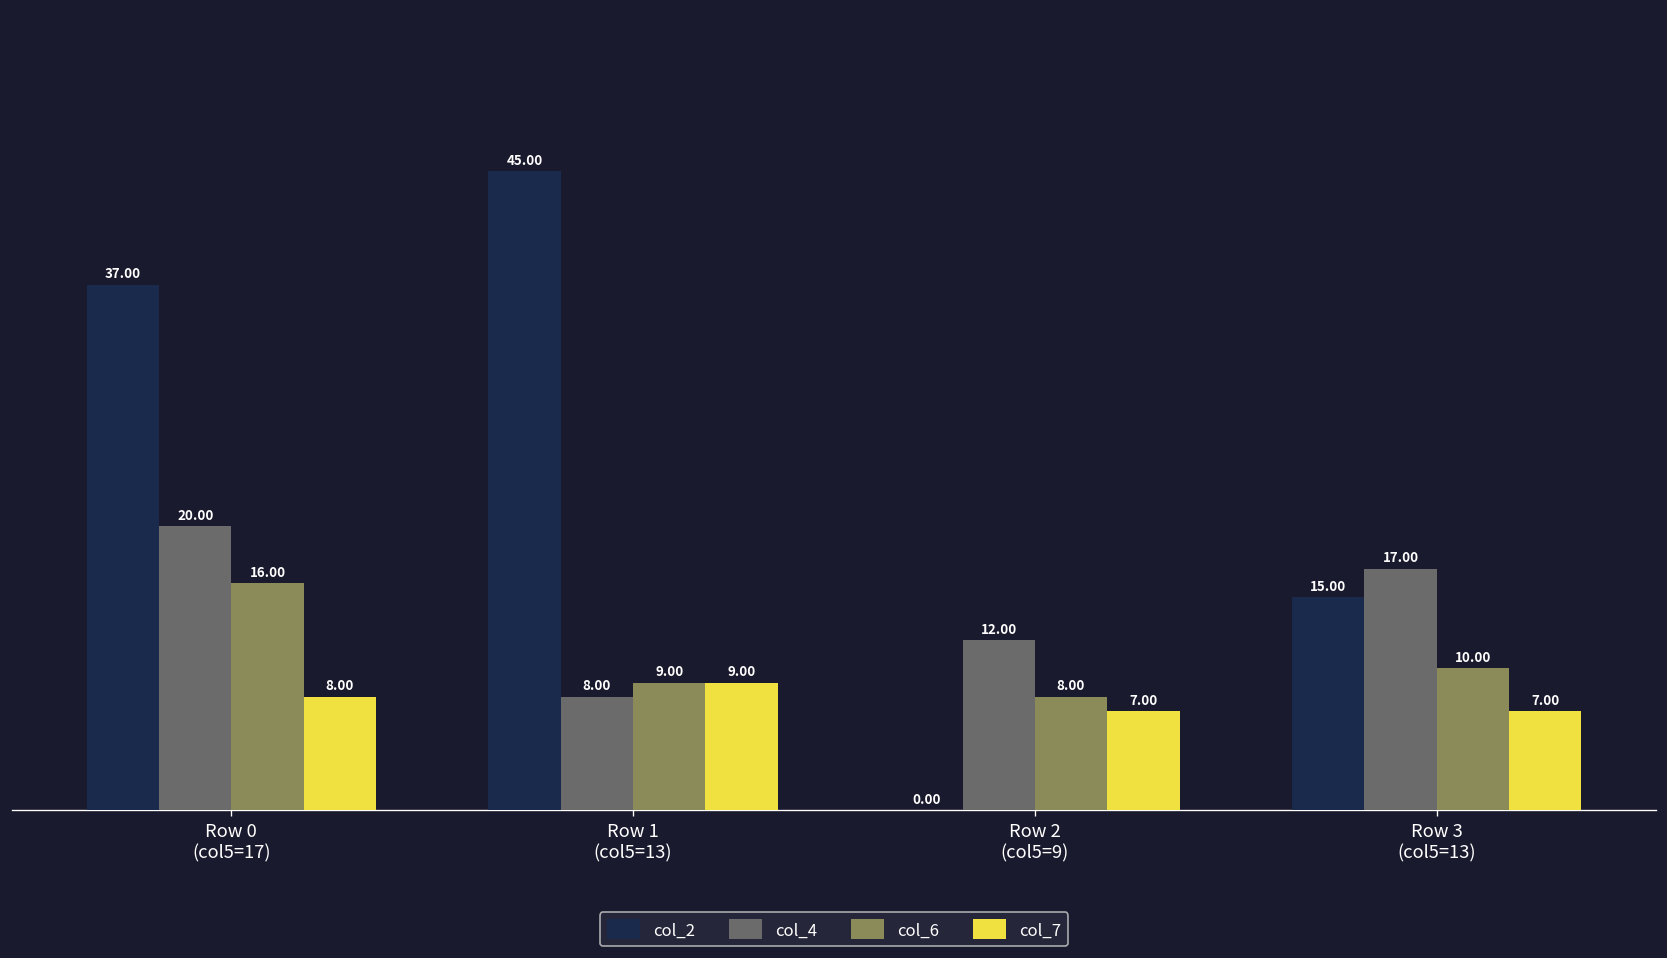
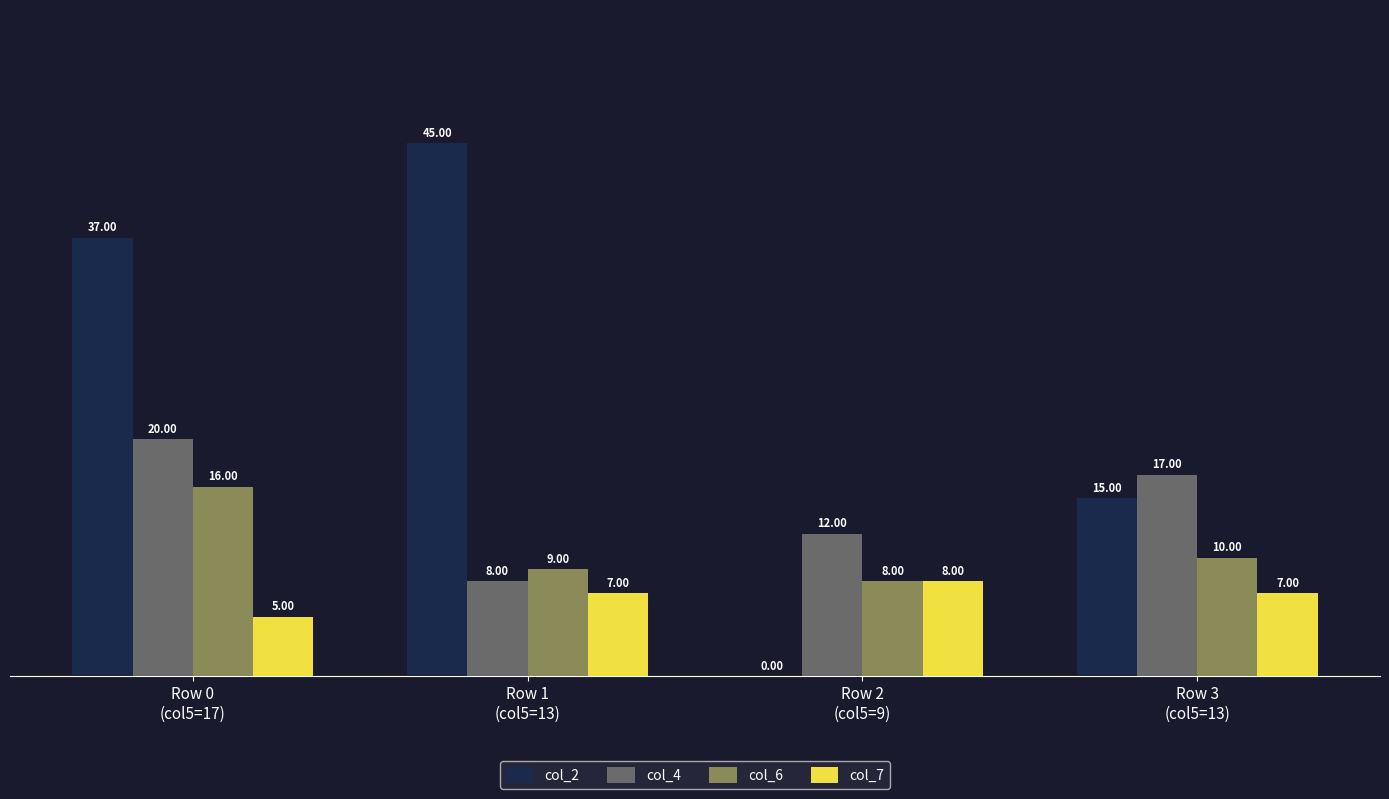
  {
    "col_2": {
      "Row 0 (col5=17)": 37.00,
      "Row 1 (col5=13)": 45.00,
      "Row 2 (col5=9)": 0.00,
      "Row 3 (col5=13)": 15.00
    },
    "col_7": {
-     "Row 0 (col5=17)": 8.00,
-     "Row 1 (col5=13)": 9.00,
-     "Row 2 (col5=9)": 7.00,
+     "Row 0 (col5=17)": 5.00,
+     "Row 1 (col5=13)": 7.00,
+     "Row 2 (col5=9)": 8.00,
      "Row 3 (col5=13)": 7.00
    }
  }
